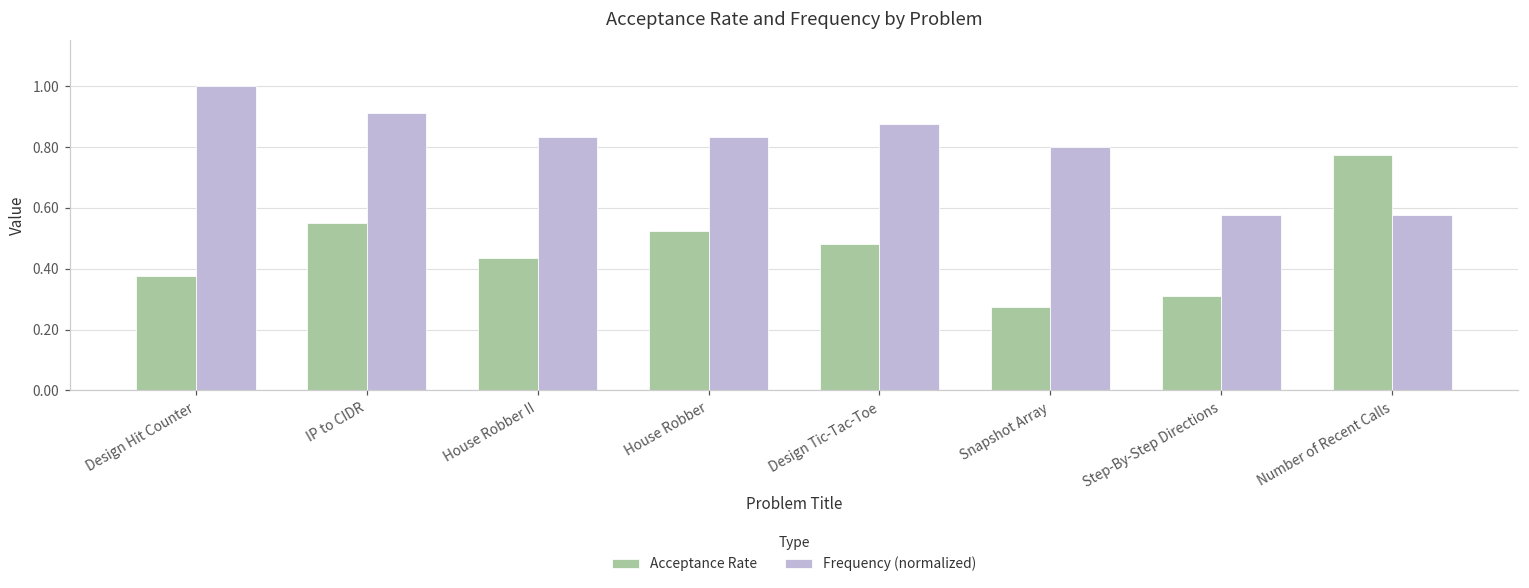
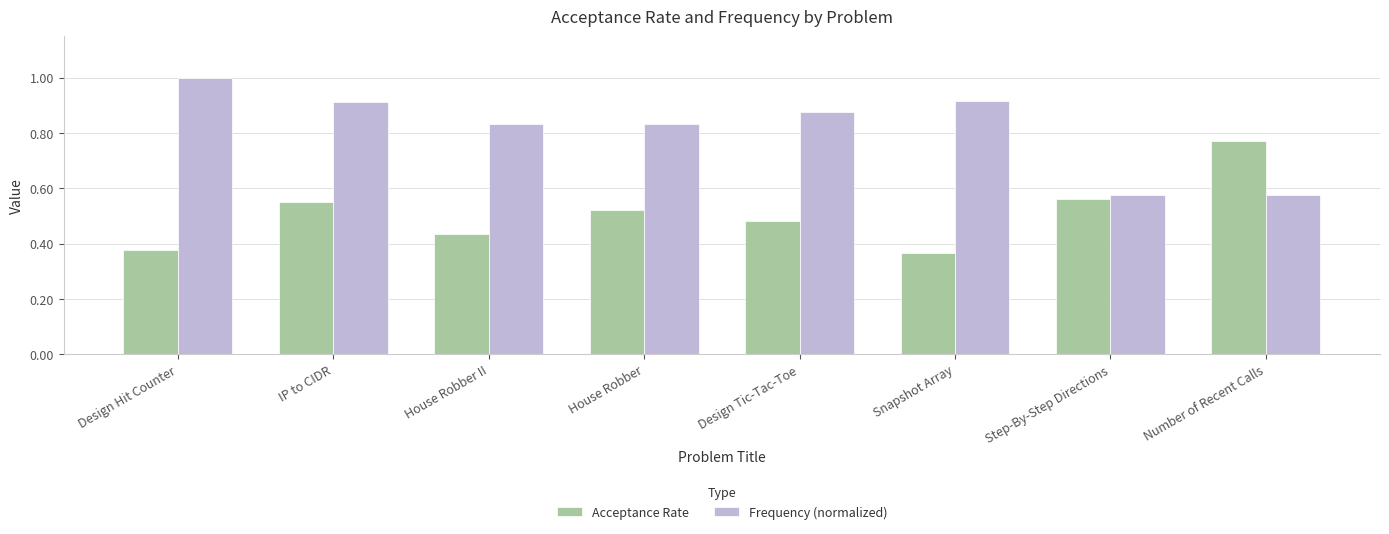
  {
    "Acceptance Rate": {
      "Design Hit Counter": 0.38,
      "IP to CIDR": 0.55,
      "House Robber II": 0.43,
      "House Robber": 0.52,
      "Design Tic-Tac-Toe": 0.48,
-     "Snapshot Array": 0.27,
-     "Step-By-Step Directions": 0.31,
+     "Snapshot Array": 0.37,
+     "Step-By-Step Directions": 0.56,
      "Number of Recent Calls": 0.77
    },
    "Frequency (normalized)": {
      "Design Hit Counter": 1.00,
      "IP to CIDR": 0.91,
      "House Robber II": 0.83,
      "House Robber": 0.83,
      "Design Tic-Tac-Toe": 0.88,
-     "Snapshot Array": 0.80,
+     "Snapshot Array": 0.92,
      "Step-By-Step Directions": 0.58,
      "Number of Recent Calls": 0.58
    }
  }
